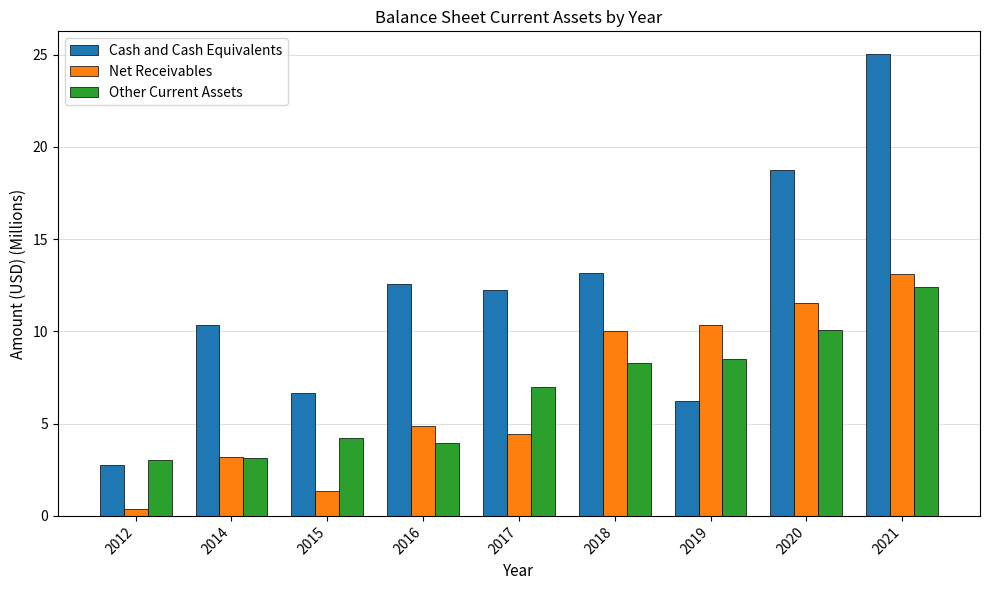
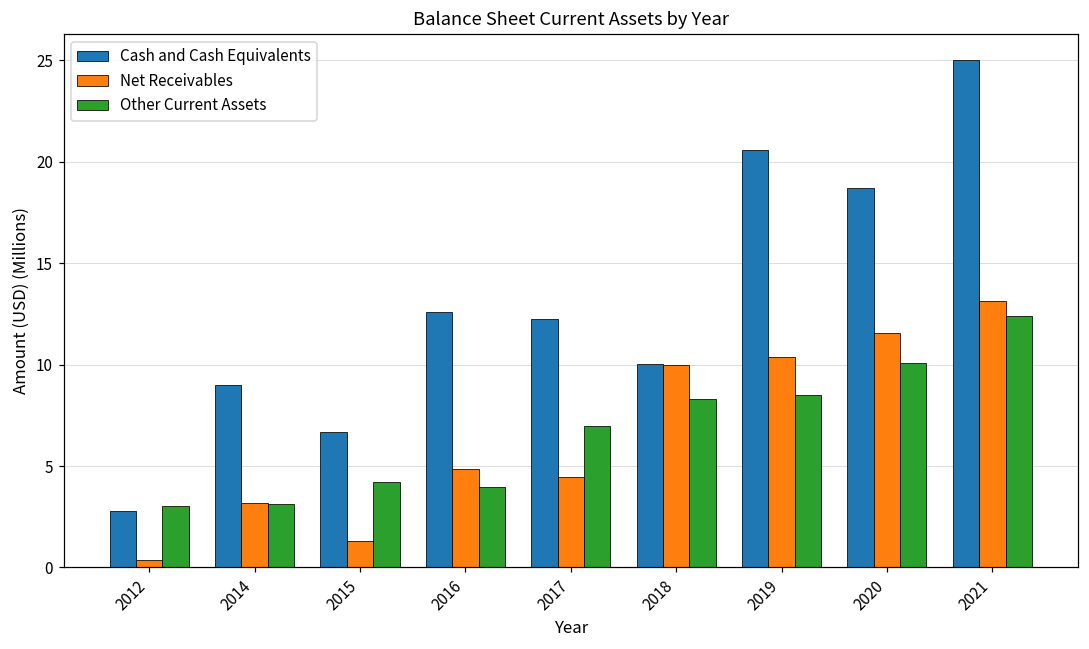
  {
    "Cash and Cash Equivalents": {
      "2012": 2.8,
-     "2014": 10.4,
+     "2014": 9.0,
      "2015": 6.7,
      "2016": 12.6,
      "2017": 12.3,
-     "2018": 13.2,
-     "2019": 6.2,
+     "2018": 10.0,
+     "2019": 20.6,
      "2020": 18.7,
      "2021": 25.0
    },
    "Net Receivables": {
      "2012": 0.4,
      "2014": 3.2,
      "2015": 1.3,
      "2016": 4.9,
      "2017": 4.5,
      "2018": 10.0,
      "2019": 10.3,
      "2020": 11.5,
      "2021": 13.1
    },
    "Other Current Assets": {
      "2012": 3.0,
      "2014": 3.1,
      "2015": 4.2,
      "2016": 4.0,
      "2017": 7.0,
      "2018": 8.3,
      "2019": 8.5,
      "2020": 10.1,
      "2021": 12.4
    }
  }
